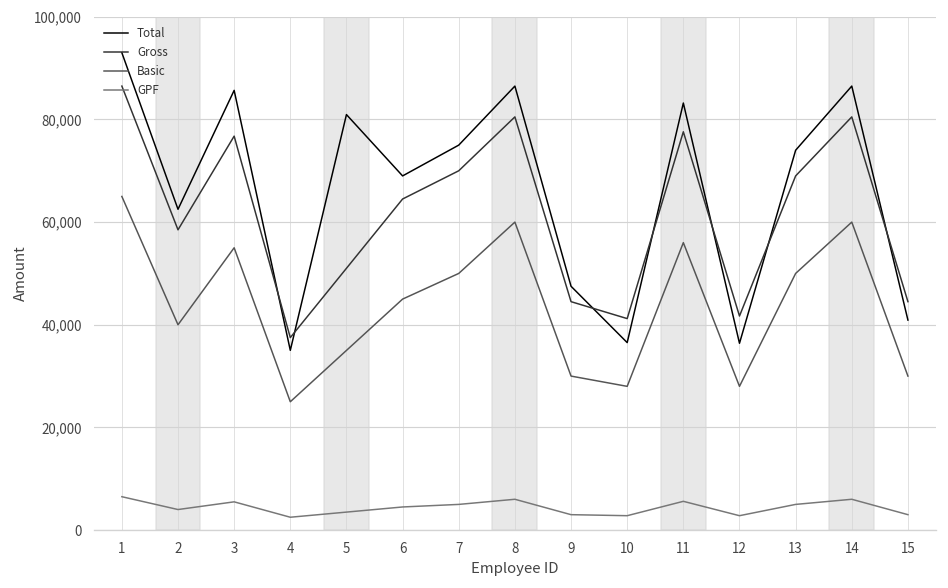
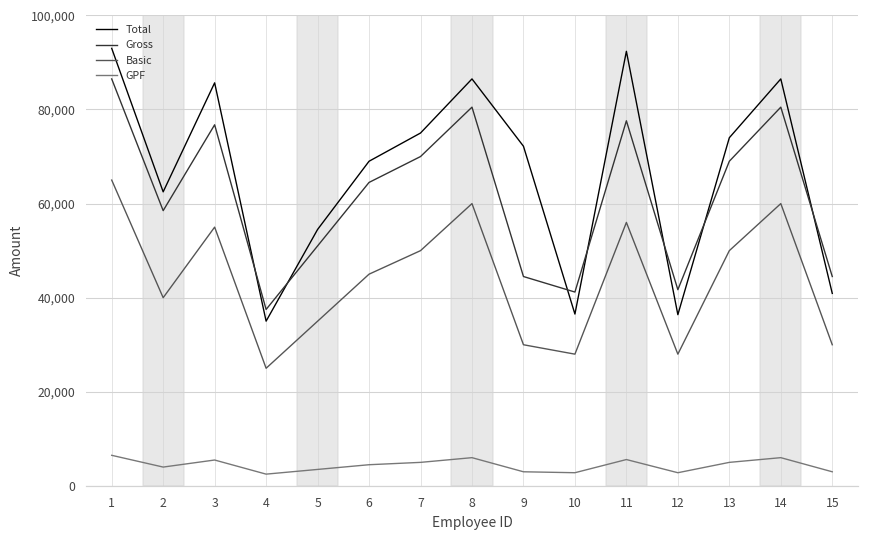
  {
    "Total": {
      "1": "93,000",
      "2": "63,000",
      "3": "86,000",
      "4": "35,000",
-     "5": "81,000",
+     "5": "55,000",
      "6": "69,000",
      "7": "75,000",
      "8": "87,000",
-     "9": "48,000",
+     "9": "72,000",
      "10": "37,000",
-     "11": "83,000",
+     "11": "92,000",
      "12": "36,000",
      "13": "74,000",
      "14": "87,000",
      "15": "41,000"
    }
  }
